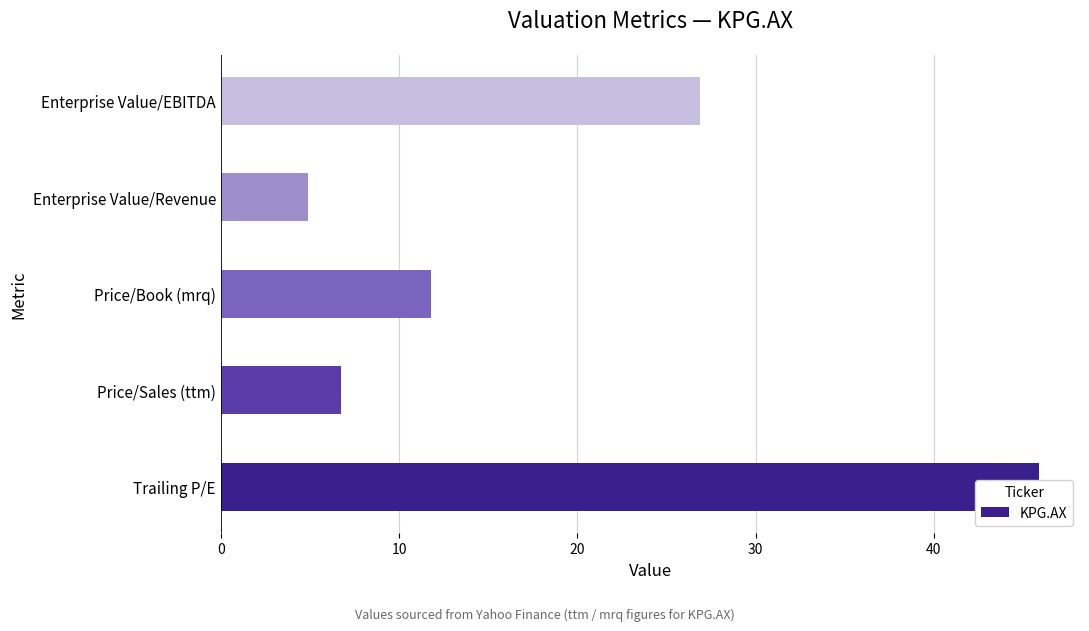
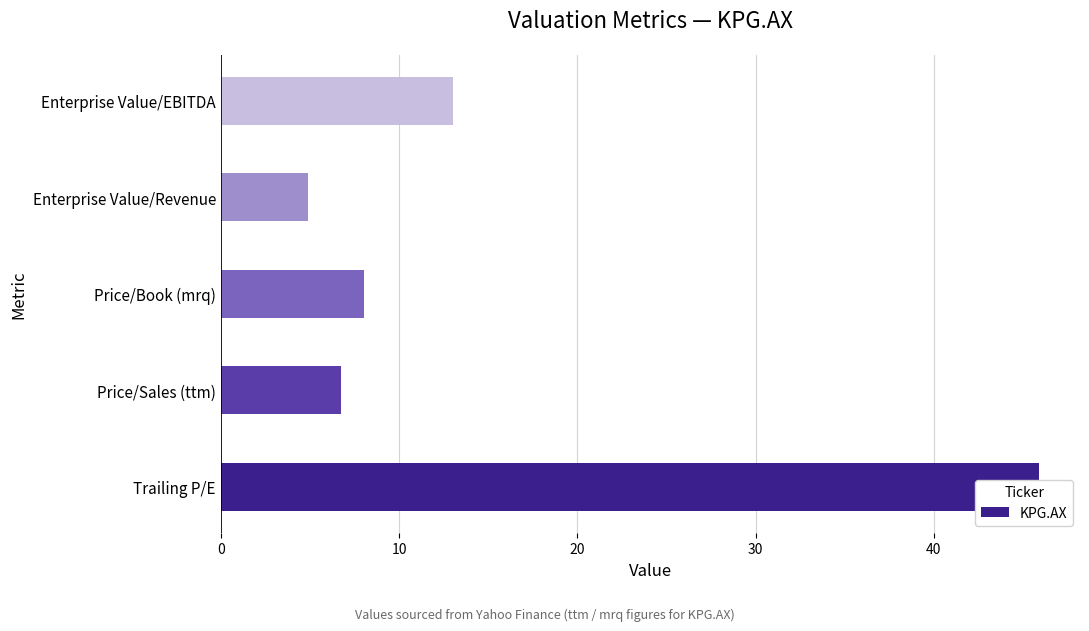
  {
-   "Enterprise Value/EBITDA": 26.9,
+   "Enterprise Value/EBITDA": 13.0,
    "Enterprise Value/Revenue": 4.9,
-   "Price/Book (mrq)": 11.8,
+   "Price/Book (mrq)": 8.1,
    "Price/Sales (ttm)": 6.8
  }
